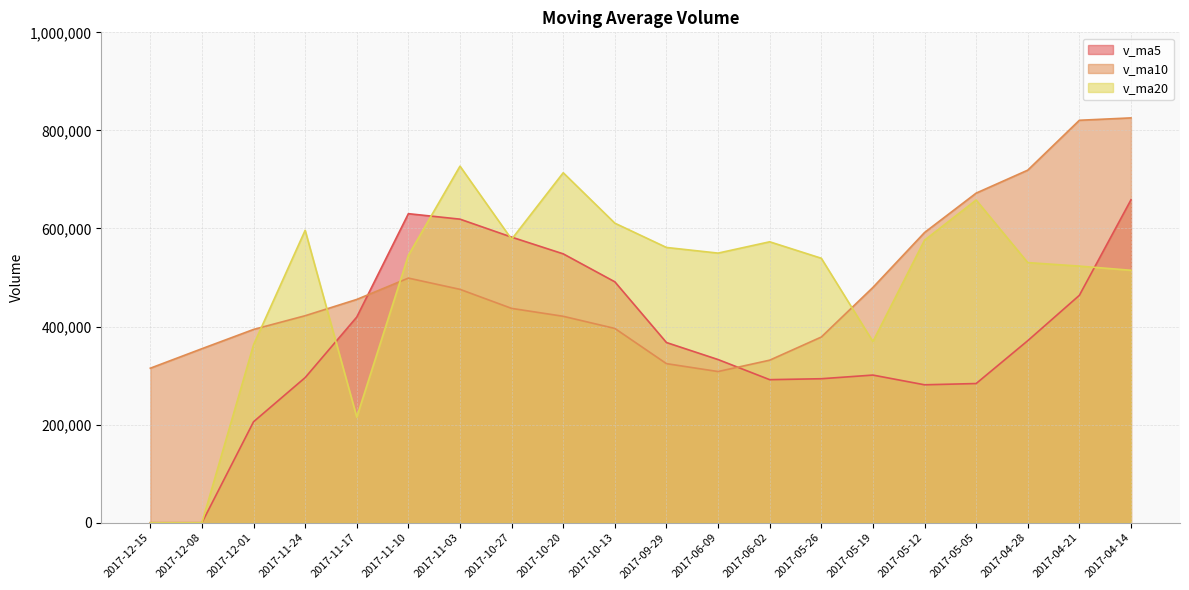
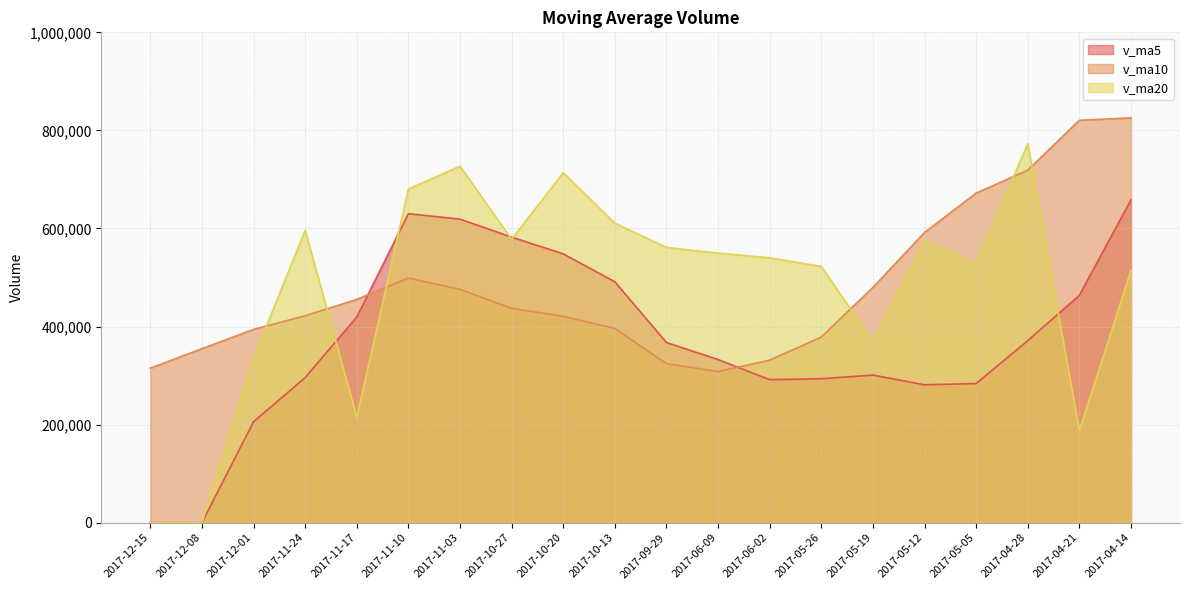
  {
    "v_ma20": {
-     "2017-12-01": "360,000",
+     "2017-12-01": "340,000",
      "2017-11-24": "600,000",
      "2017-11-17": "220,000",
-     "2017-11-10": "550,000",
+     "2017-11-10": "680,000",
      "2017-11-03": "730,000",
      "2017-10-20": "710,000",
      "2017-10-13": "610,000",
      "2017-09-29": "560,000",
      "2017-06-09": "550,000",
-     "2017-06-02": "570,000",
-     "2017-05-26": "540,000",
+     "2017-06-02": "540,000",
+     "2017-05-26": "520,000",
      "2017-05-19": "370,000",
      "2017-05-12": "580,000",
-     "2017-05-05": "660,000",
-     "2017-04-28": "530,000",
-     "2017-04-21": "520,000",
+     "2017-05-05": "530,000",
+     "2017-04-28": "770,000",
+     "2017-04-21": "190,000",
      "2017-04-14": "510,000"
    }
  }
